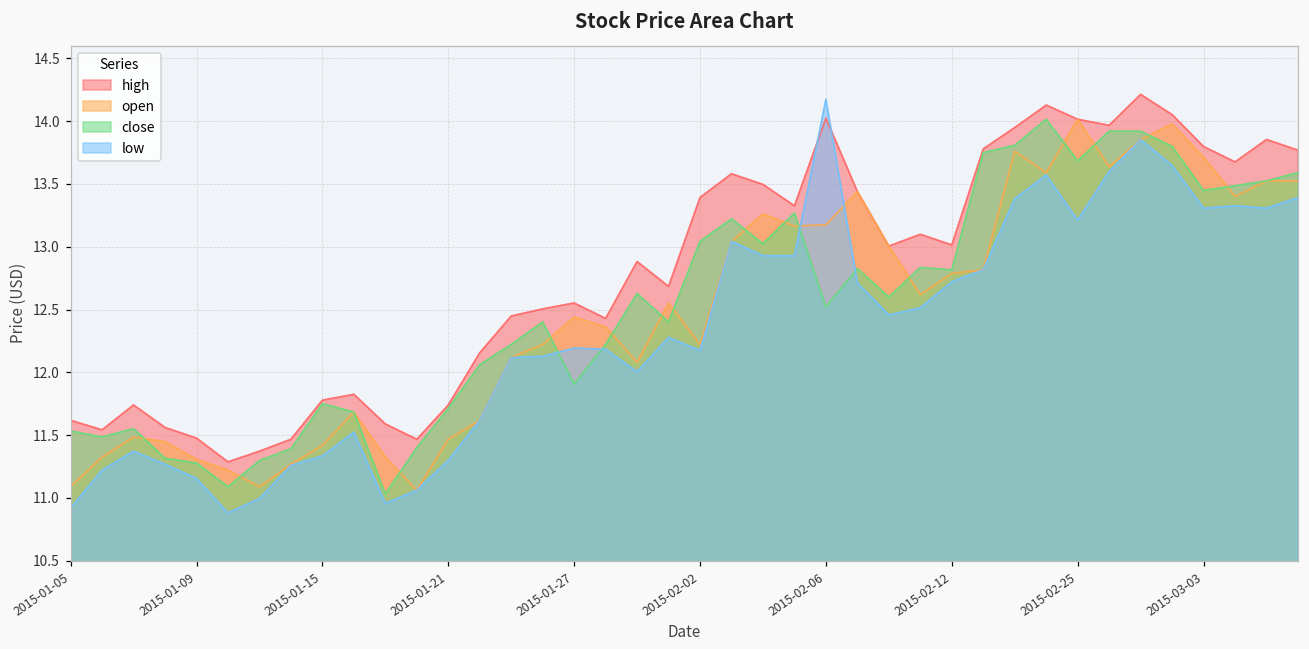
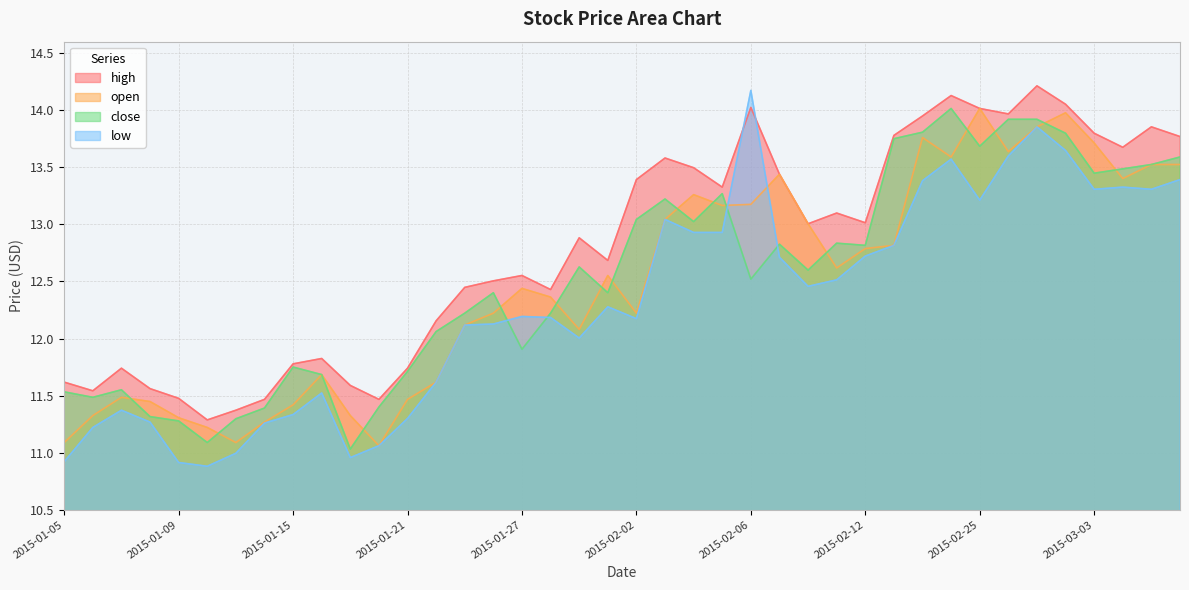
  {
    "close": {
      "2015-01-05": 11.53,
      "2015-01-09": 11.28,
      "2015-01-15": 11.75,
      "2015-01-21": 11.71,
      "2015-01-27": 11.91,
      "2015-02-02": 13.04,
      "2015-02-06": 12.52,
      "2015-02-12": 12.82,
      "2015-02-25": 13.68,
      "2015-03-03": 13.45
    },
    "low": {
      "2015-01-05": 10.92,
-     "2015-01-09": 11.16,
+     "2015-01-09": 10.91,
      "2015-01-15": 11.33,
      "2015-01-21": 11.30,
      "2015-01-27": 12.19,
      "2015-02-02": 12.17,
      "2015-02-06": 14.17,
      "2015-02-12": 12.72,
      "2015-02-25": 13.21,
      "2015-03-03": 13.31
    }
  }
